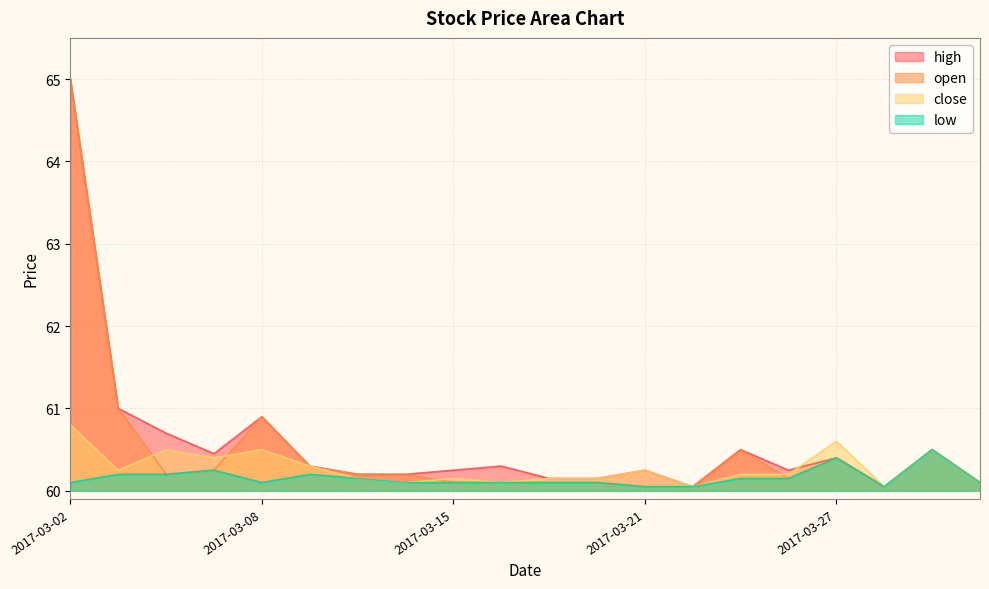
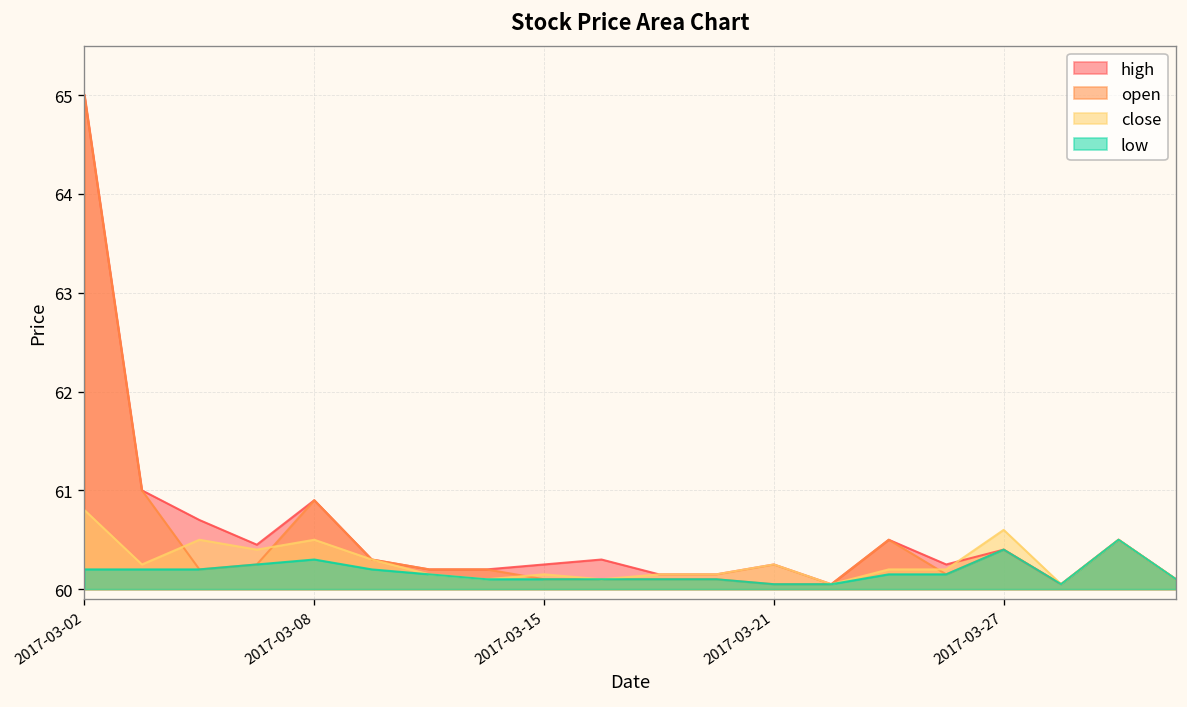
  {
    "close": {
      "2017-03-02": 60.8,
      "2017-03-08": 60.5,
      "2017-03-15": 60.2,
      "2017-03-27": 60.6
    },
    "low": {
-     "2017-03-02": 60.1,
-     "2017-03-08": 60.1
+     "2017-03-02": 60.2,
+     "2017-03-08": 60.3
    }
  }
